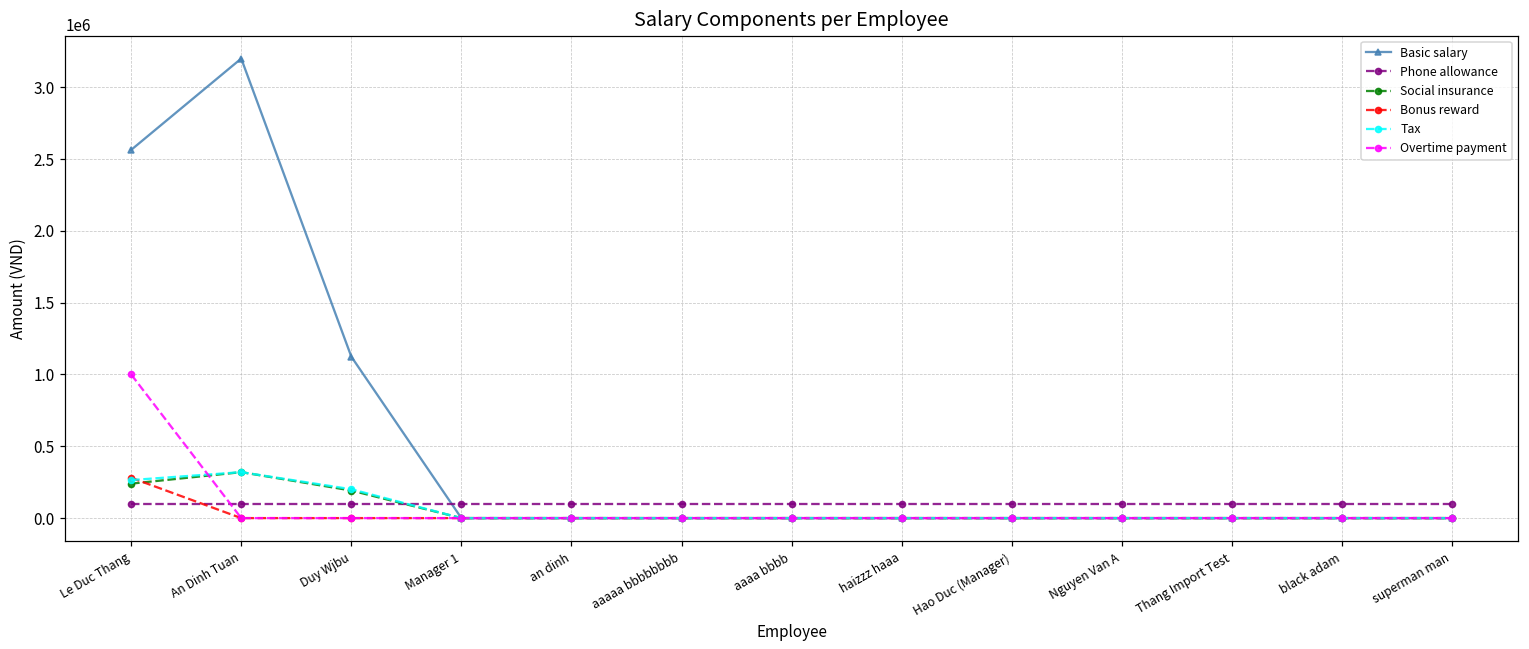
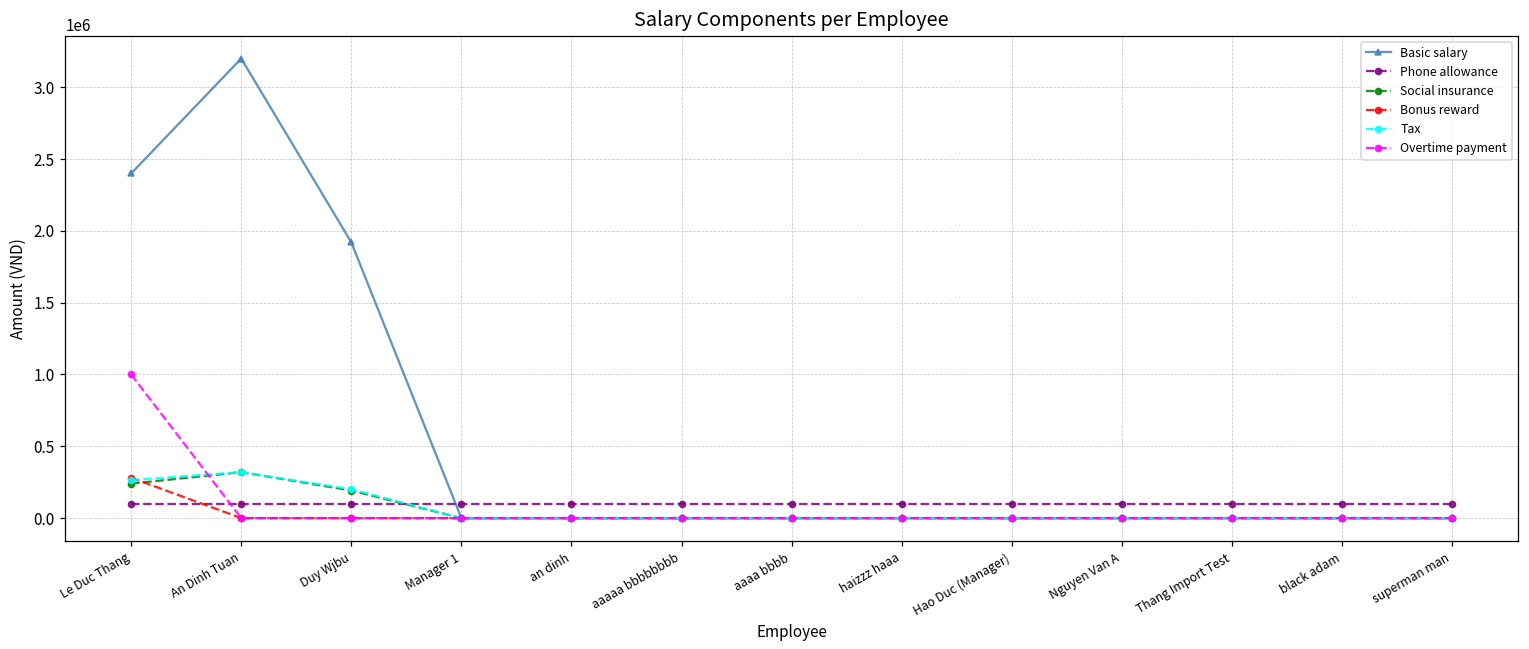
  {
    "Basic salary": {
-     "Le Duc Thang": 2560000,
+     "Le Duc Thang": 2400000,
      "An Dinh Tuan": 3200000,
-     "Duy Wjbu": 1120000
+     "Duy Wjbu": 1920000
    },
    "Phone allowance": {
      "Le Duc Thang": 100000,
      "An Dinh Tuan": 100000,
      "Duy Wjbu": 100000,
      "Manager 1": 100000,
      "an dinh": 100000,
      "aaaaa bbbbbbbb": 100000,
      "aaaa bbbb": 100000,
      "haizzz haaa": 100000,
      "Hao Duc (Manager)": 100000,
      "Nguyen Van A": 100000,
      "Thang Import Test": 100000,
      "black adam": 100000,
      "superman man": 100000
    },
    "Social insurance": {
      "Le Duc Thang": 240000
    },
    "Overtime payment": {
      "Le Duc Thang": 1000000
    }
  }
